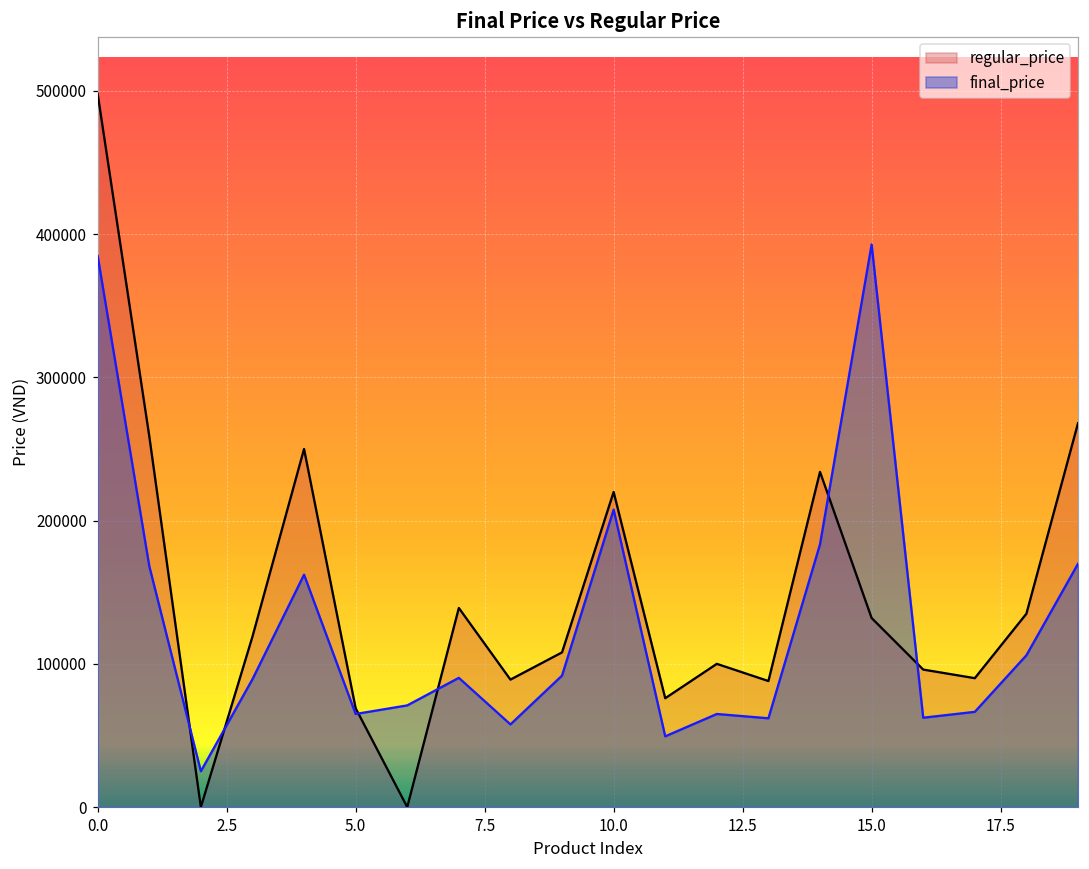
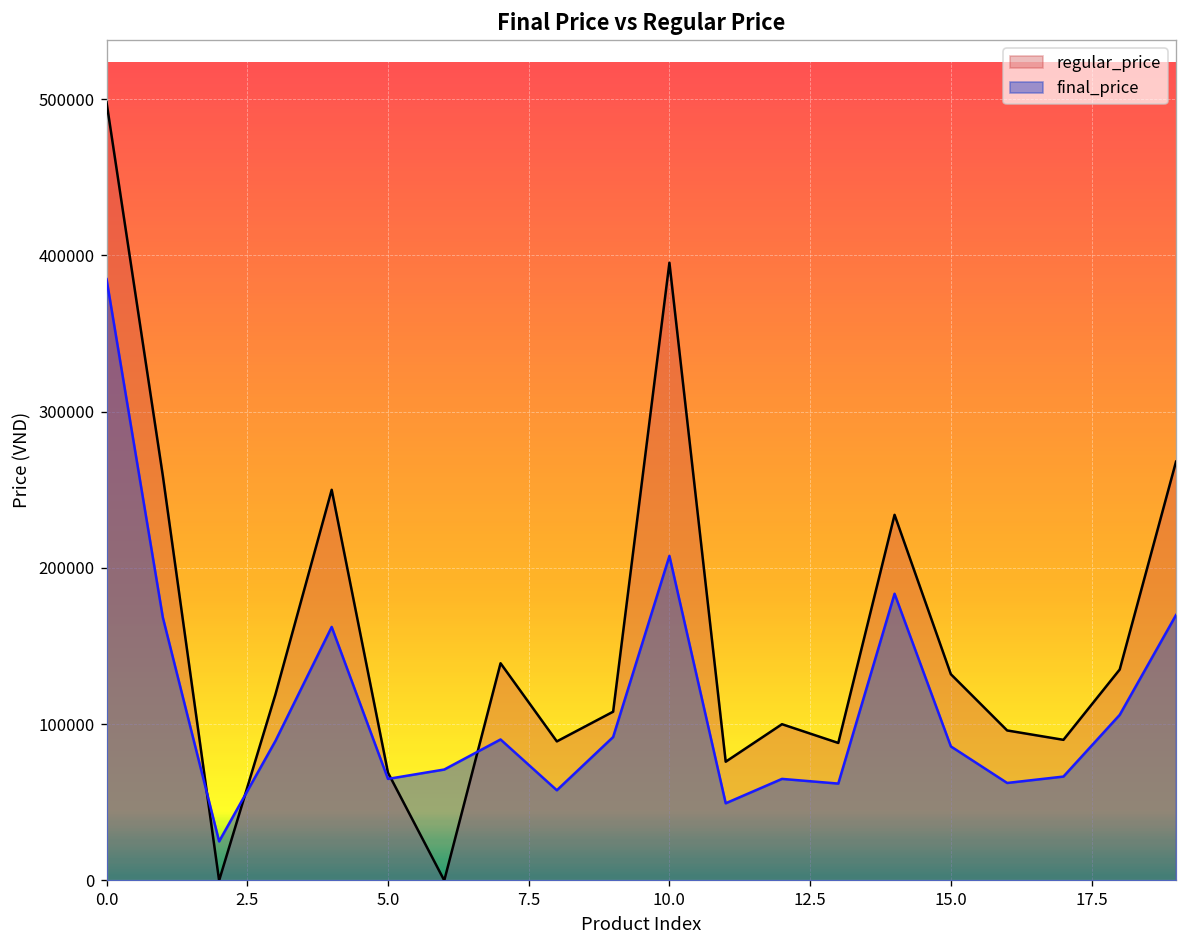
  {
    "regular_price": {
      "0.0": 498000,
      "5.0": 69000,
-     "10.0": 220000,
+     "10.0": 395000,
      "15.0": 132000
    },
    "final_price": {
      "0.0": 385000,
      "5.0": 65000,
      "10.0": 208000,
-     "15.0": 393000
+     "15.0": 86000
    }
  }
